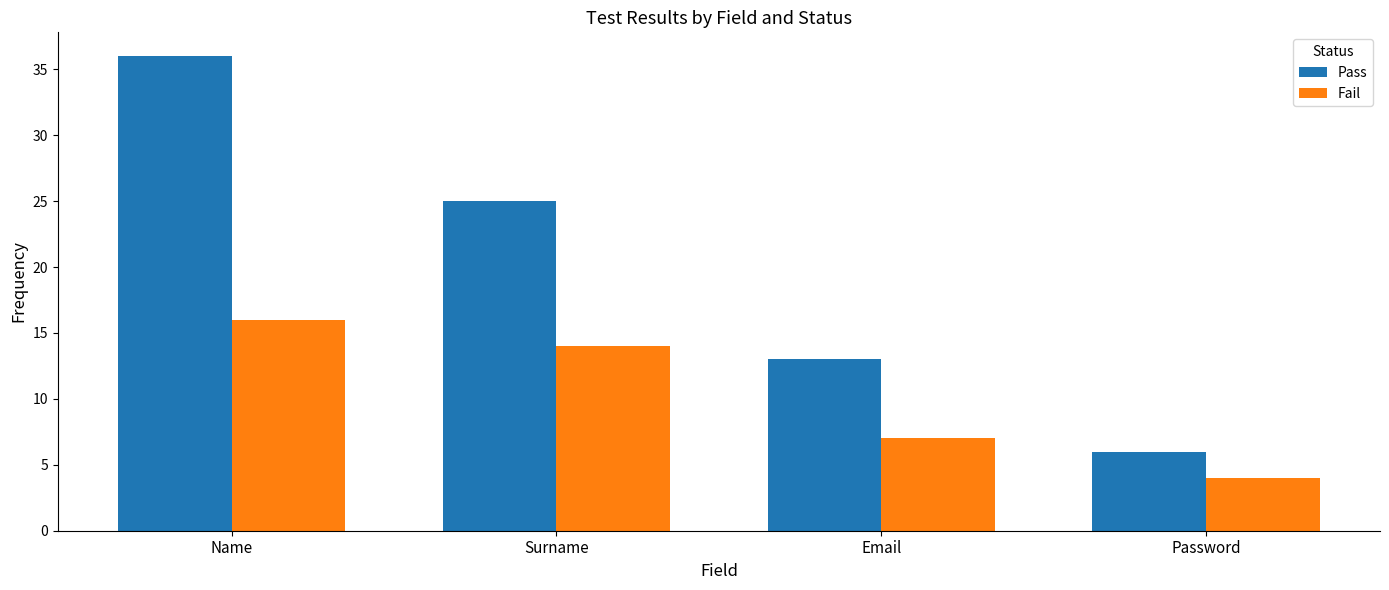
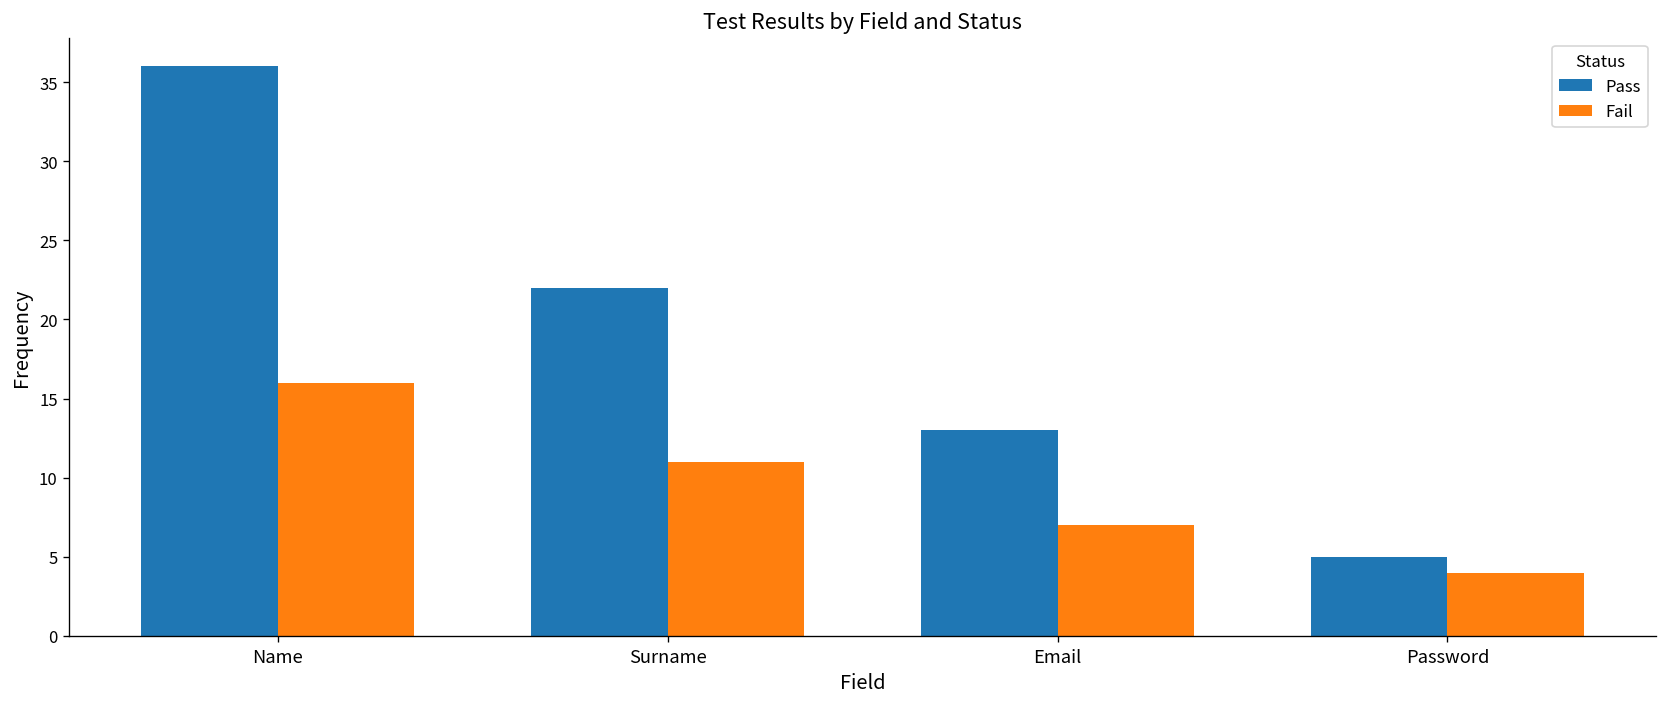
  {
    "Pass": {
      "Name": 36,
-     "Surname": 25,
+     "Surname": 22,
      "Email": 13,
-     "Password": 6
+     "Password": 5
    },
    "Fail": {
      "Name": 16,
-     "Surname": 14,
+     "Surname": 11,
      "Email": 7,
      "Password": 4
    }
  }
